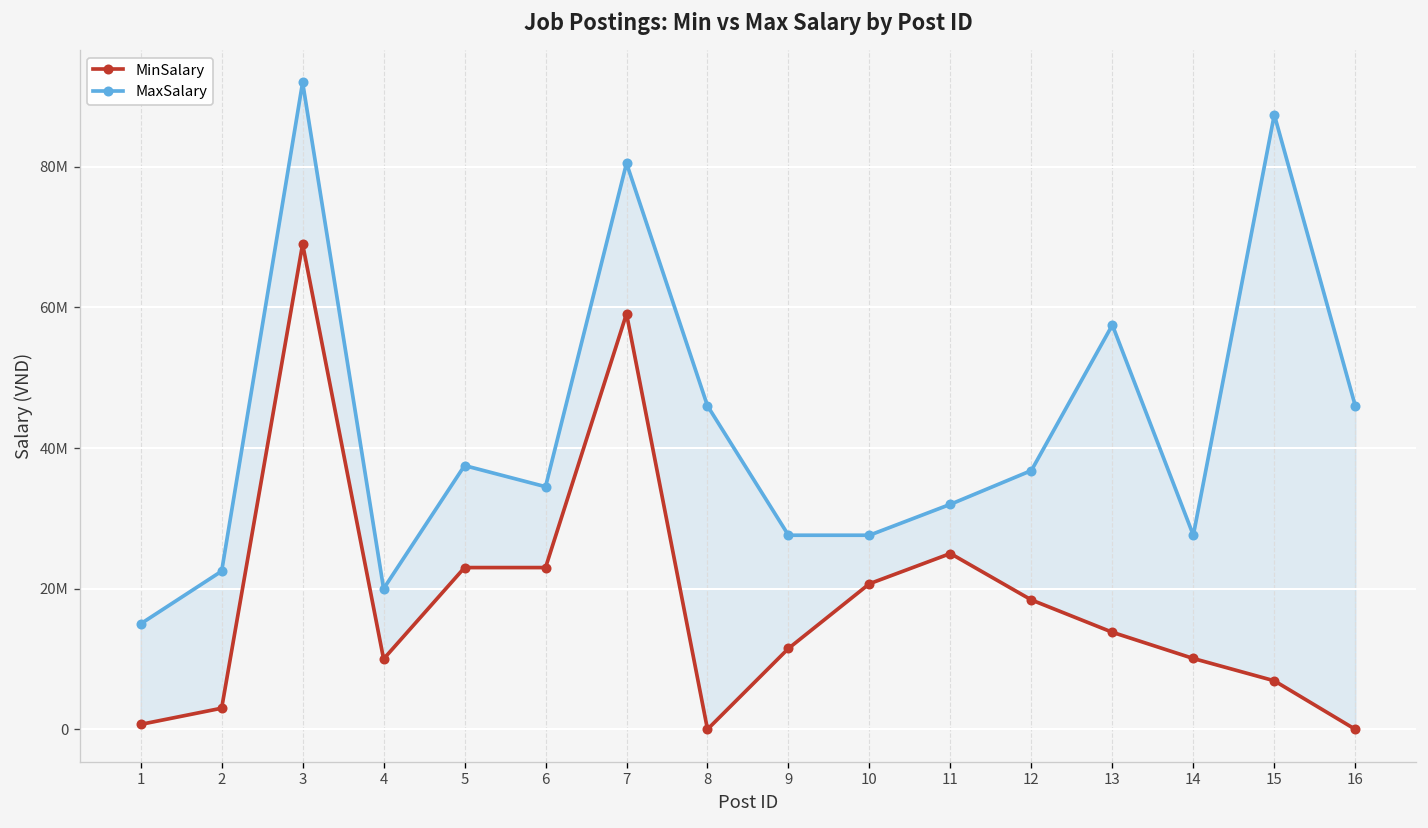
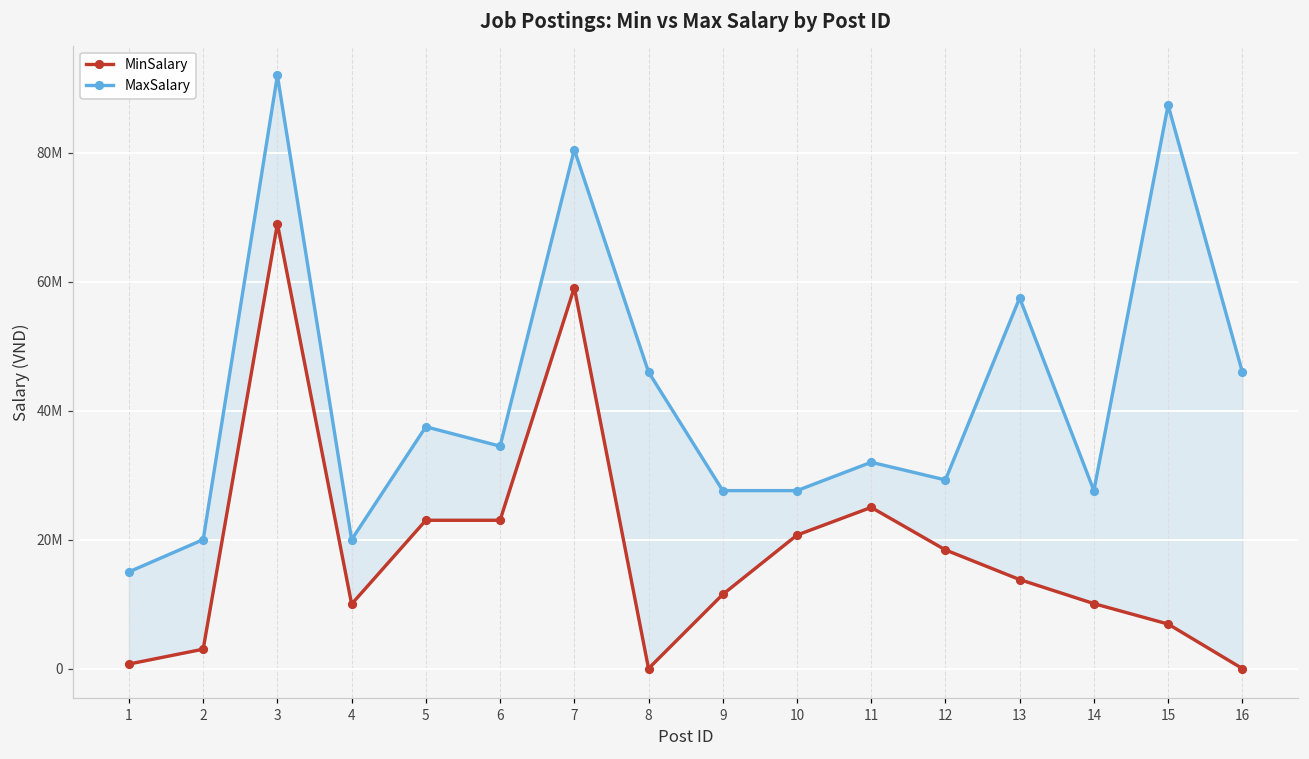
  {
    "MinSalary": {
      "1": 1000000,
      "2": 3000000,
      "3": 69000000,
      "4": 10000000,
      "5": 23000000,
      "6": 23000000,
      "7": 59000000,
      "8": 0,
      "9": 12000000,
      "10": 21000000,
      "11": 25000000,
      "12": 18000000,
      "13": 14000000,
      "14": 10000000,
      "15": 7000000,
      "16": 0
    },
    "MaxSalary": {
      "1": 15000000,
-     "2": 22000000,
+     "2": 20000000,
      "3": 92000000,
      "4": 20000000,
      "5": 38000000,
      "6": 35000000,
      "7": 81000000,
      "8": 46000000,
      "9": 28000000,
      "10": 28000000,
      "11": 32000000,
-     "12": 37000000,
+     "12": 29000000,
      "13": 58000000,
      "14": 28000000,
      "15": 87000000,
      "16": 46000000
    }
  }
